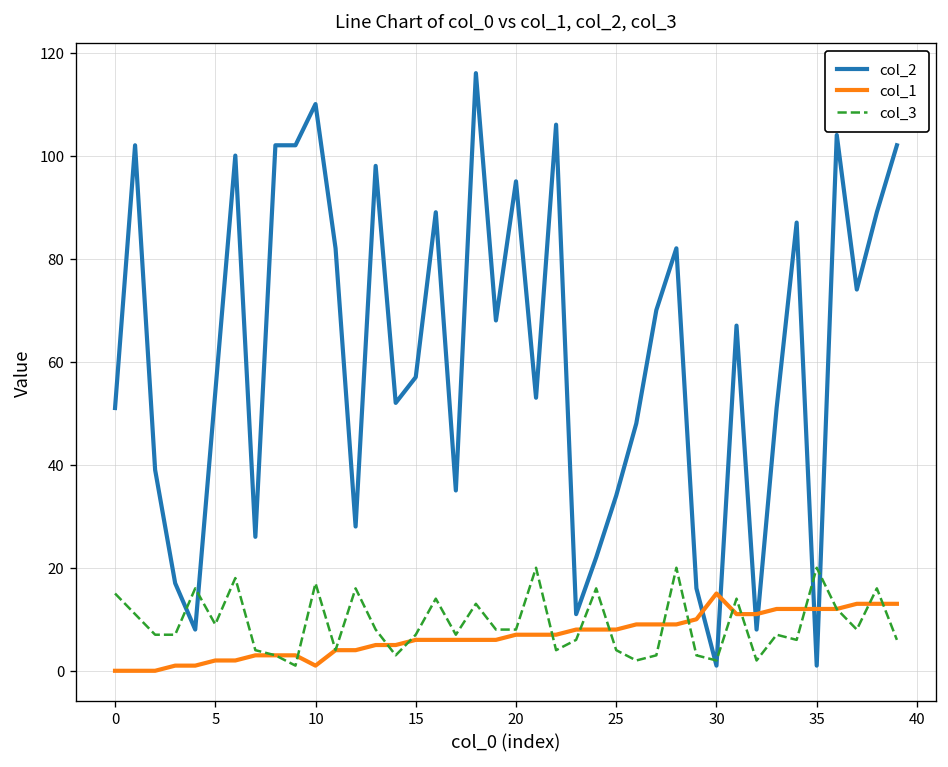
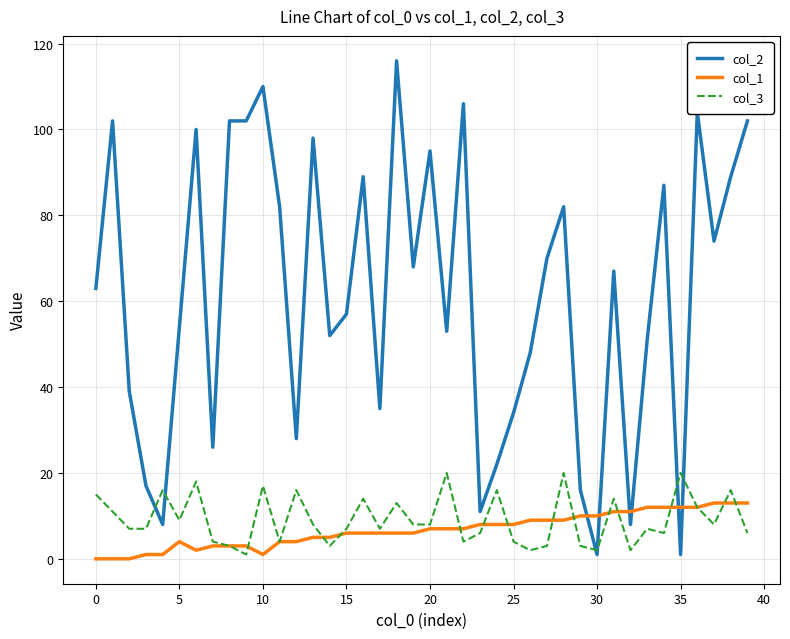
  {
    "col_2": {
-     "0": 51,
+     "0": 63,
      "5": 54,
      "10": 110,
      "15": 57,
      "20": 95,
      "25": 34,
      "30": 1,
      "35": 1
    },
    "col_1": {
      "0": 0,
-     "5": 2,
+     "5": 4,
      "10": 1,
      "15": 6,
      "20": 7,
      "25": 8,
-     "30": 15,
+     "30": 10,
      "35": 12
    },
    "col_3": {
      "0": 15,
      "5": 9,
      "10": 17,
      "15": 7,
      "20": 8,
      "25": 4,
      "30": 2,
      "35": 20
    }
  }
